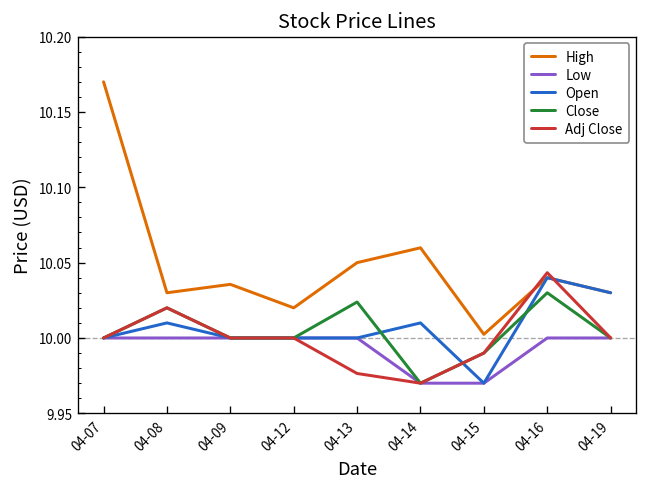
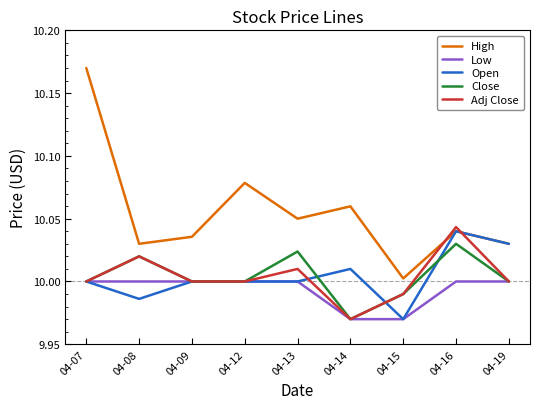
  {
    "High": {
      "04-07": 10.170,
      "04-08": 10.030,
      "04-09": 10.036,
-     "04-12": 10.020,
+     "04-12": 10.079,
      "04-13": 10.050,
      "04-14": 10.060,
      "04-15": 10.002
    },
    "Low": {
      "04-08": 10.000,
      "04-16": 10.000
    },
    "Open": {
-     "04-08": 10.010,
+     "04-08": 9.986,
      "04-14": 10.010
    },
    "Close": {
      "04-13": 10.024,
      "04-16": 10.030
    },
    "Adj Close": {
-     "04-13": 9.976,
+     "04-13": 10.010,
      "04-16": 10.043
    }
  }
